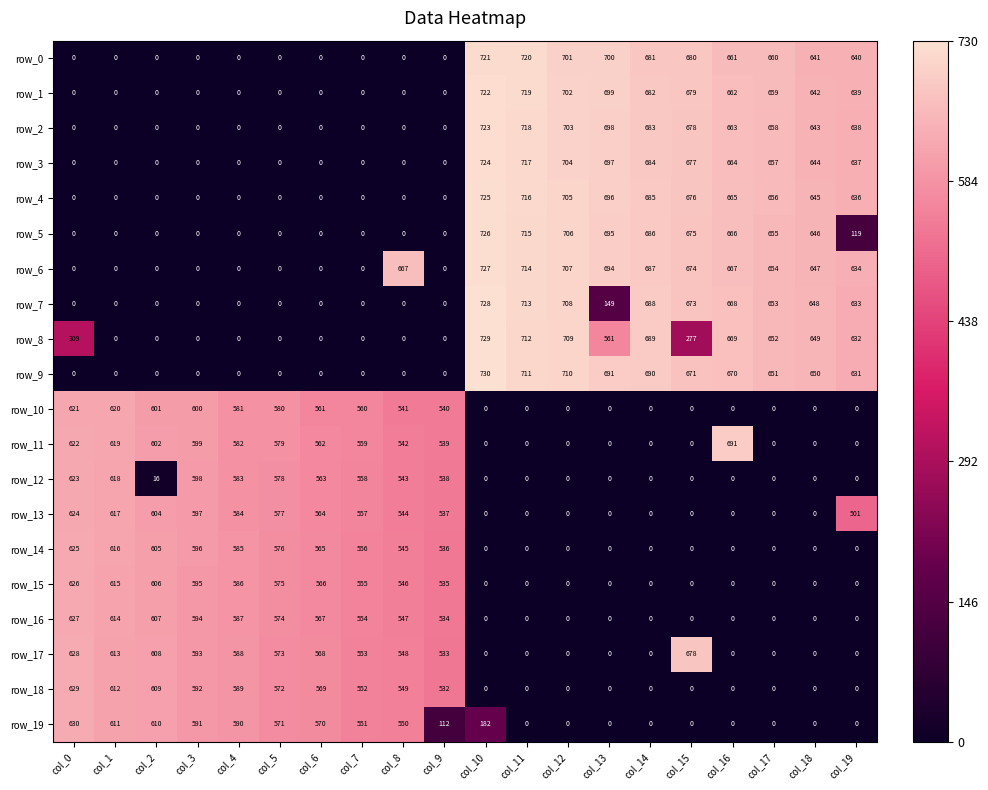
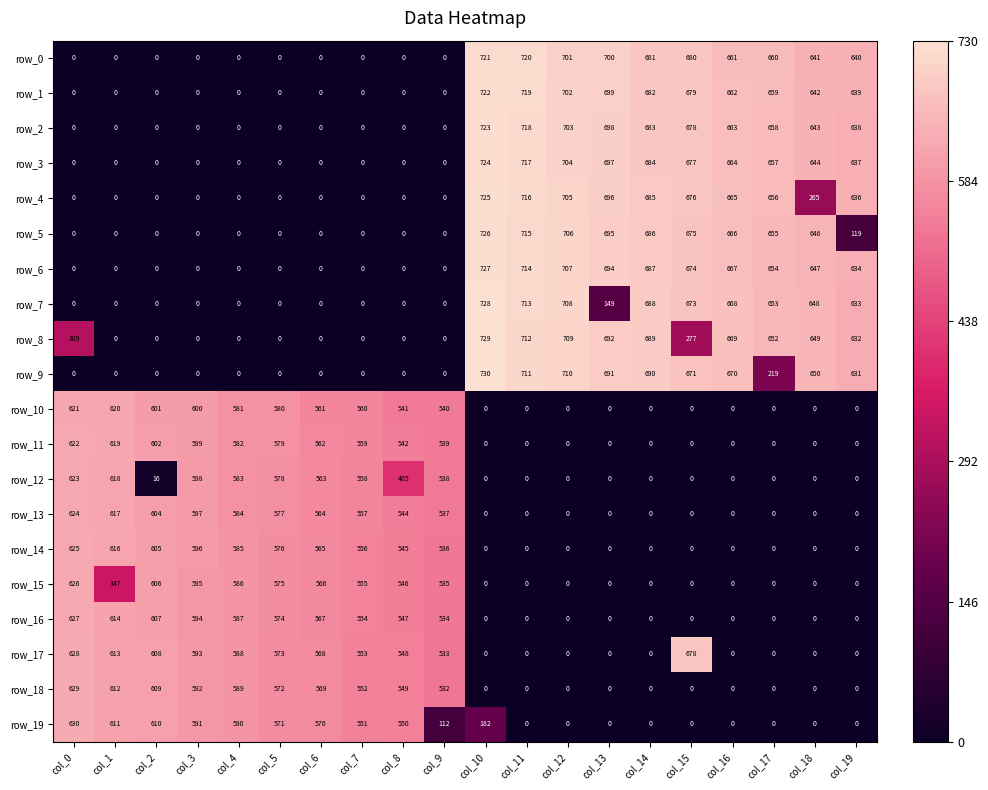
  {
    "row_4": {
      "col_0": 0,
      "col_1": 0,
      "col_2": 0,
      "col_3": 0,
      "col_4": 0,
      "col_5": 0,
      "col_6": 0,
      "col_7": 0,
      "col_8": 0,
      "col_9": 0,
      "col_10": 725,
      "col_11": 716,
      "col_12": 705,
      "col_13": 696,
      "col_14": 685,
      "col_15": 676,
      "col_16": 665,
      "col_17": 656,
-     "col_18": 645,
+     "col_18": 265,
      "col_19": 636
    },
    "row_6": {
      "col_0": 0,
      "col_1": 0,
      "col_2": 0,
      "col_3": 0,
      "col_4": 0,
      "col_5": 0,
      "col_6": 0,
      "col_7": 0,
-     "col_8": 667,
+     "col_8": 0,
      "col_9": 0,
      "col_10": 727,
      "col_11": 714,
      "col_12": 707,
      "col_13": 694,
      "col_14": 687,
      "col_15": 674,
      "col_16": 667,
      "col_17": 654,
      "col_18": 647,
      "col_19": 634
    },
    "row_8": {
      "col_0": 309,
      "col_1": 0,
      "col_2": 0,
      "col_3": 0,
      "col_4": 0,
      "col_5": 0,
      "col_6": 0,
      "col_7": 0,
      "col_8": 0,
      "col_9": 0,
      "col_10": 729,
      "col_11": 712,
      "col_12": 709,
-     "col_13": 561,
+     "col_13": 692,
      "col_14": 689,
      "col_15": 277,
      "col_16": 669,
      "col_17": 652,
      "col_18": 649,
      "col_19": 632
    },
    "row_9": {
      "col_0": 0,
      "col_1": 0,
      "col_2": 0,
      "col_3": 0,
      "col_4": 0,
      "col_5": 0,
      "col_6": 0,
      "col_7": 0,
      "col_8": 0,
      "col_9": 0,
      "col_10": 730,
      "col_11": 711,
      "col_12": 710,
      "col_13": 691,
      "col_14": 690,
      "col_15": 671,
      "col_16": 670,
-     "col_17": 651,
+     "col_17": 219,
      "col_18": 650,
      "col_19": 631
    },
    "row_11": {
      "col_0": 622,
      "col_1": 619,
      "col_2": 602,
      "col_3": 599,
      "col_4": 582,
      "col_5": 579,
      "col_6": 562,
      "col_7": 559,
      "col_8": 542,
      "col_9": 539,
      "col_10": 0,
      "col_11": 0,
      "col_12": 0,
      "col_13": 0,
      "col_14": 0,
      "col_15": 0,
-     "col_16": 691,
+     "col_16": 0,
      "col_17": 0,
      "col_18": 0,
      "col_19": 0
    },
    "row_12": {
      "col_0": 623,
      "col_1": 618,
      "col_2": 16,
      "col_3": 598,
      "col_4": 583,
      "col_5": 578,
      "col_6": 563,
      "col_7": 558,
-     "col_8": 543,
+     "col_8": 405,
      "col_9": 538,
      "col_10": 0,
      "col_11": 0,
      "col_12": 0,
      "col_13": 0,
      "col_14": 0,
      "col_15": 0,
      "col_16": 0,
      "col_17": 0,
      "col_18": 0,
      "col_19": 0
    },
    "row_13": {
      "col_0": 624,
      "col_1": 617,
      "col_2": 604,
      "col_3": 597,
      "col_4": 584,
      "col_5": 577,
      "col_6": 564,
      "col_7": 557,
      "col_8": 544,
      "col_9": 537,
      "col_10": 0,
      "col_11": 0,
      "col_12": 0,
      "col_13": 0,
      "col_14": 0,
      "col_15": 0,
      "col_16": 0,
      "col_17": 0,
      "col_18": 0,
-     "col_19": 501
+     "col_19": 0
    },
    "row_15": {
      "col_0": 626,
-     "col_1": 615,
+     "col_1": 347,
      "col_2": 606,
      "col_3": 595,
      "col_4": 586,
      "col_5": 575,
      "col_6": 566,
      "col_7": 555,
      "col_8": 546,
      "col_9": 535,
      "col_10": 0,
      "col_11": 0,
      "col_12": 0,
      "col_13": 0,
      "col_14": 0,
      "col_15": 0,
      "col_16": 0,
      "col_17": 0,
      "col_18": 0,
      "col_19": 0
    }
  }
